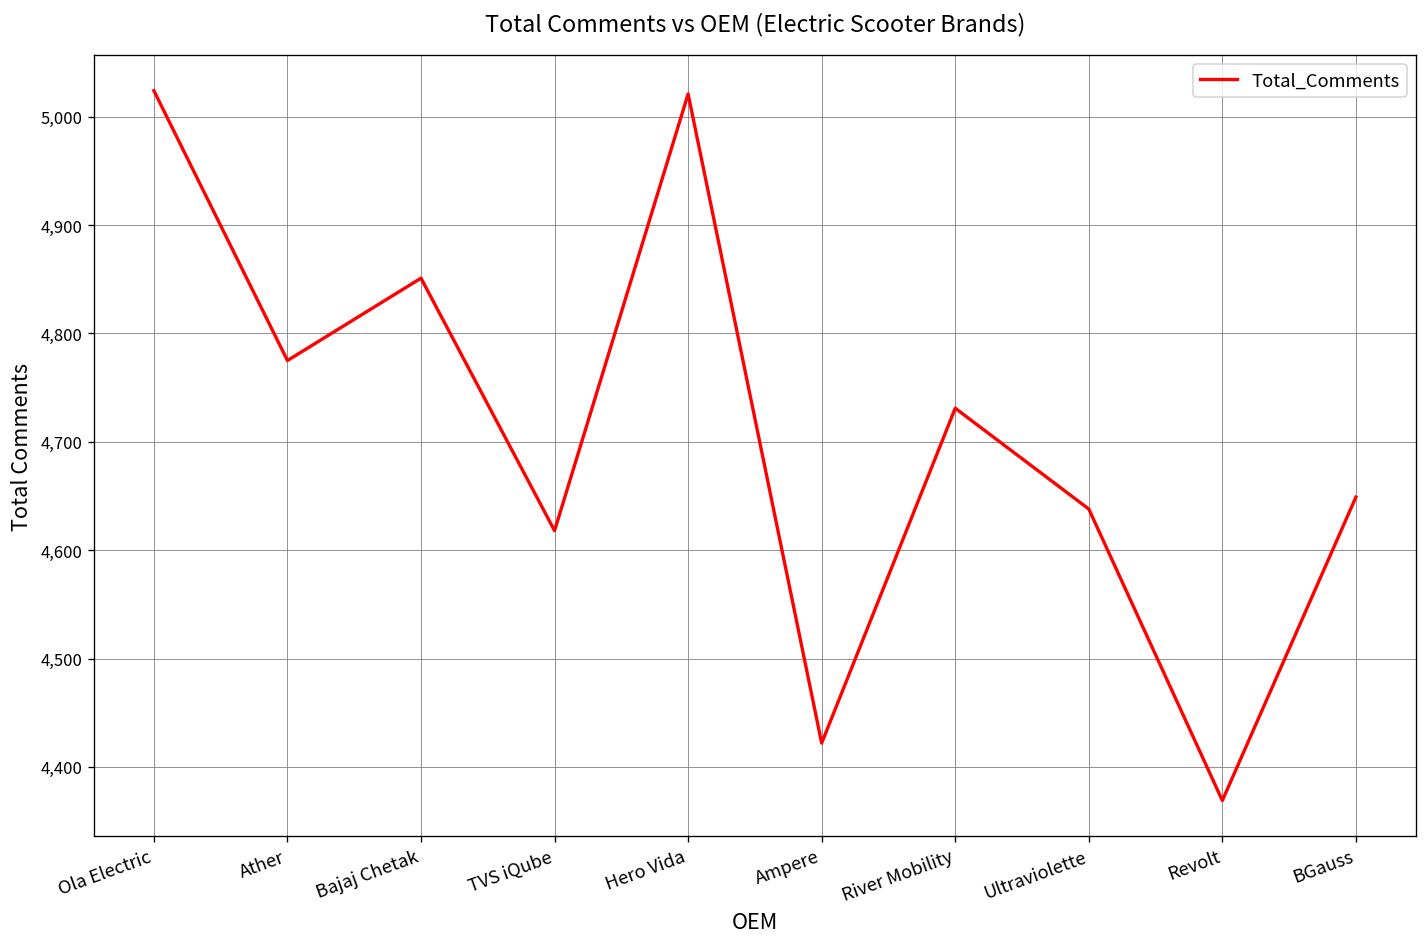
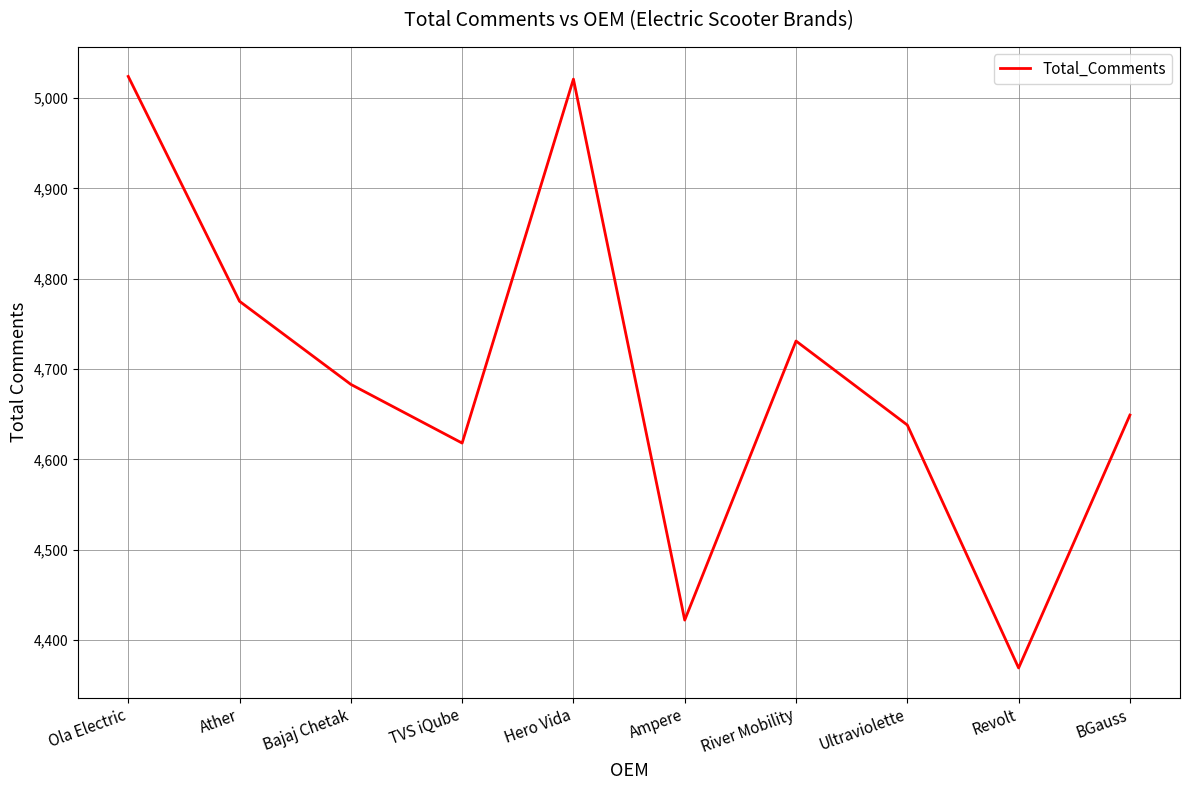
  {
    "Ola Electric": "5,020",
    "Ather": "4,780",
-   "Bajaj Chetak": "4,850",
+   "Bajaj Chetak": "4,680",
    "TVS iQube": "4,620",
    "Hero Vida": "5,020",
    "Ampere": "4,420",
    "River Mobility": "4,730",
    "Ultraviolette": "4,640",
    "Revolt": "4,370",
    "BGauss": "4,650"
  }
